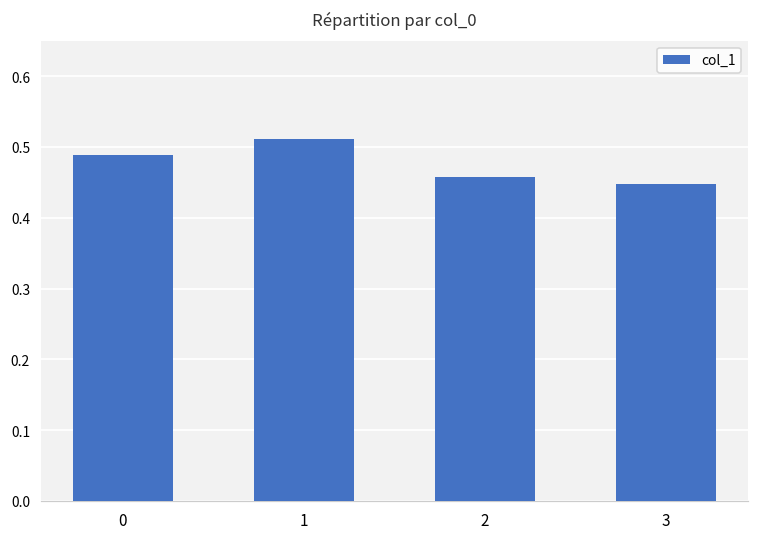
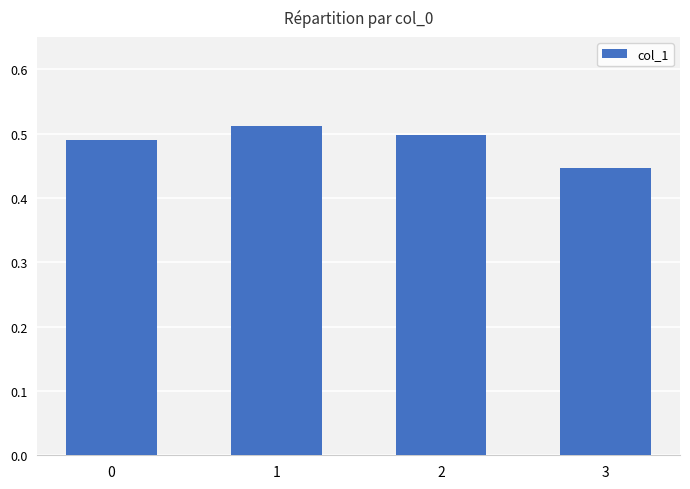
  {
    "0": 0.49,
    "1": 0.51,
-   "2": 0.46,
+   "2": 0.50,
    "3": 0.45
  }
